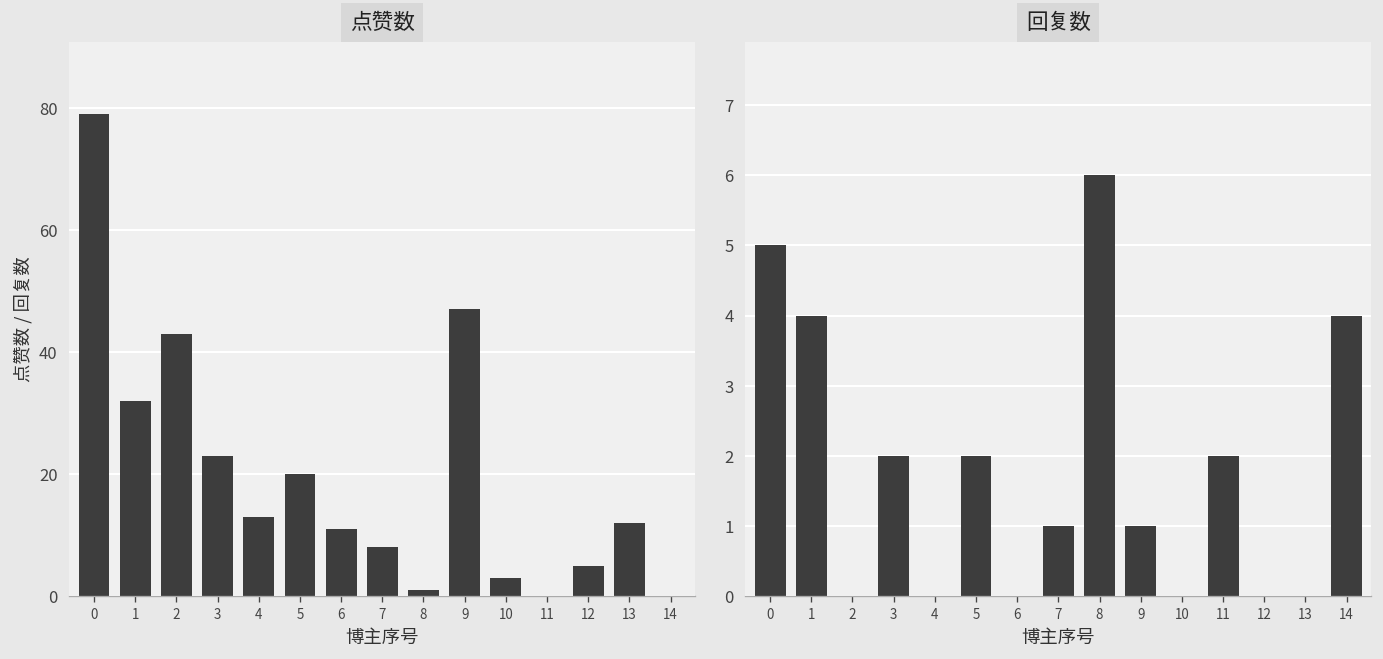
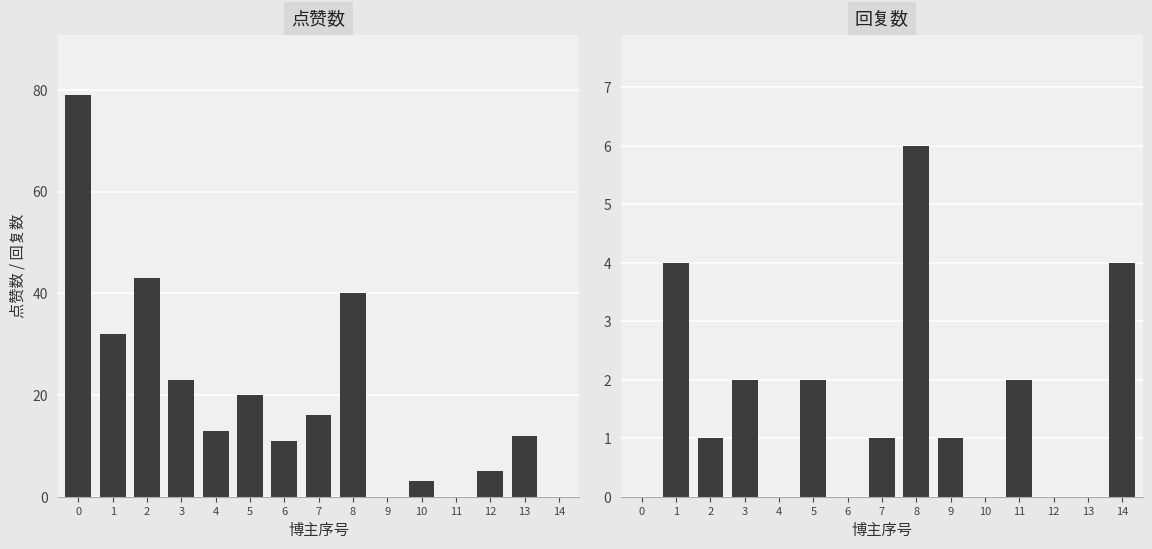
  {
    "点赞数": {
      "0": 79,
      "1": 32,
      "2": 43,
      "3": 23,
      "4": 13,
      "5": 20,
      "6": 11,
-     "7": 8,
-     "8": 1,
-     "9": 47,
+     "7": 16,
+     "8": 40,
+     "9": 0,
      "10": 3,
      "11": 0,
      "12": 5,
      "13": 12,
      "14": 0
    },
    "回复数": {
-     "0": 5,
+     "0": 0,
      "1": 4,
-     "2": 0,
+     "2": 1,
      "3": 2,
      "4": 0,
      "5": 2,
      "6": 0,
      "7": 1,
      "8": 6,
      "9": 1,
      "10": 0,
      "11": 2,
      "12": 0,
      "13": 0,
      "14": 4
    }
  }
